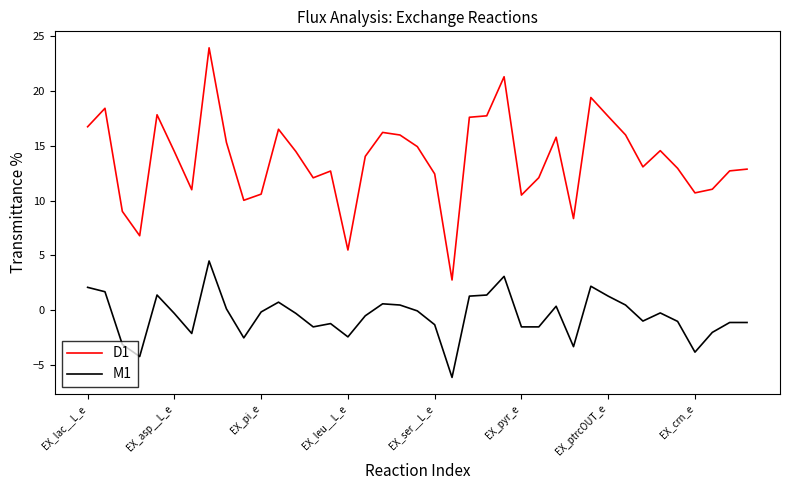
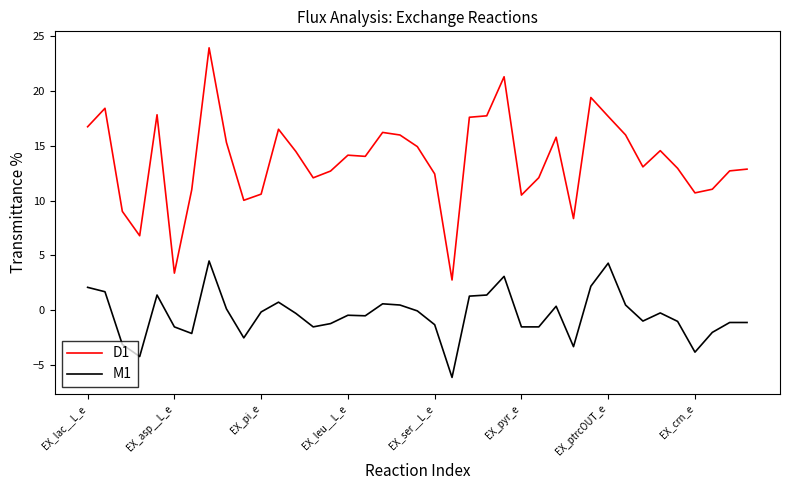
  {
    "D1": {
      "EX_lac__L_e": 16.7,
-     "EX_asp__L_e": 14.5,
+     "EX_asp__L_e": 3.4,
      "EX_pi_e": 10.6,
-     "EX_leu__L_e": 5.5,
+     "EX_leu__L_e": 14.1,
      "EX_ser__L_e": 12.4,
      "EX_pyr_e": 10.5,
      "EX_ptrcOUT_e": 17.7,
      "EX_crn_e": 10.7
    },
    "M1": {
      "EX_lac__L_e": 2.1,
-     "EX_asp__L_e": -0.3,
+     "EX_asp__L_e": -1.5,
      "EX_pi_e": -0.1,
-     "EX_leu__L_e": -2.4,
+     "EX_leu__L_e": -0.4,
      "EX_ser__L_e": -1.3,
      "EX_pyr_e": -1.5,
-     "EX_ptrcOUT_e": 1.3,
+     "EX_ptrcOUT_e": 4.3,
      "EX_crn_e": -3.8
    }
  }
